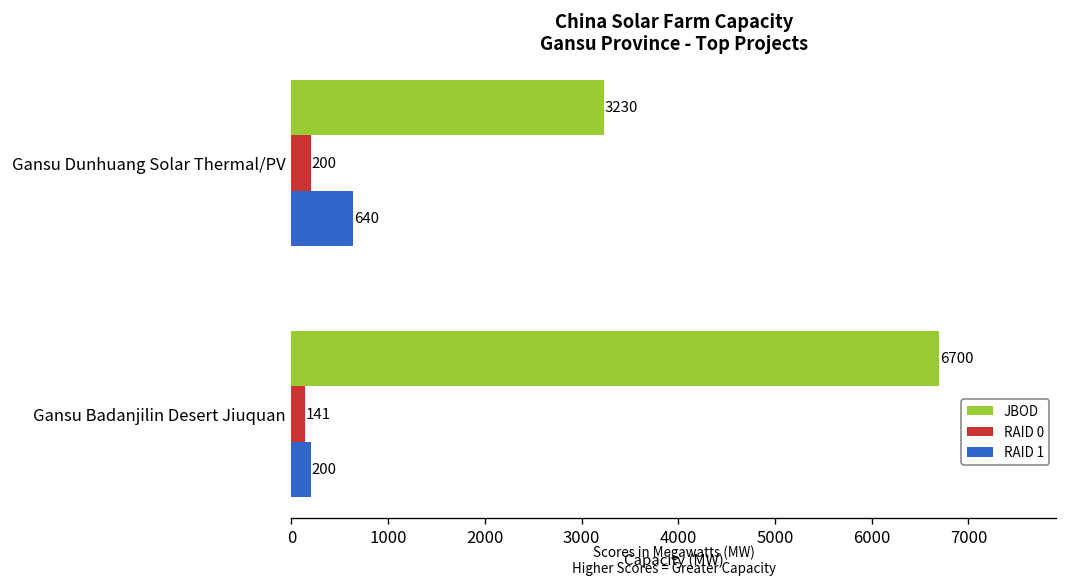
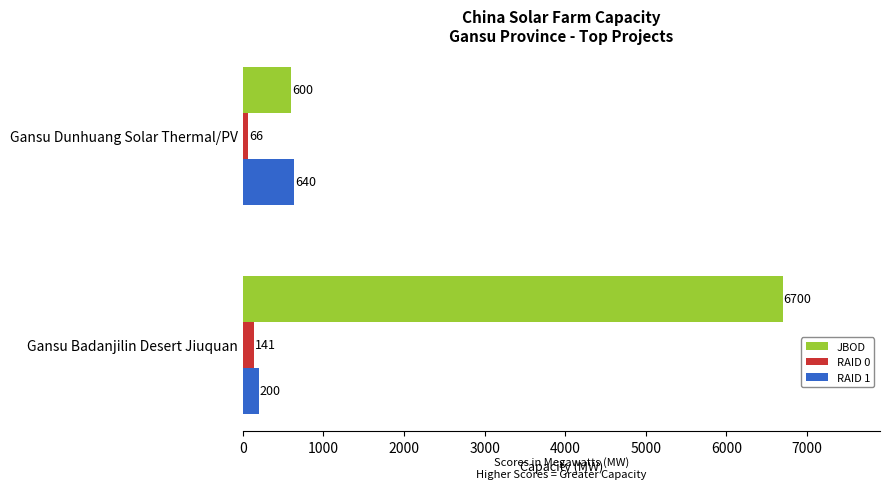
  {
    "JBOD": {
-     "Gansu Dunhuang Solar Thermal/PV": 3230,
+     "Gansu Dunhuang Solar Thermal/PV": 600,
      "Gansu Badanjilin Desert Jiuquan": 6700
    },
    "RAID 0": {
-     "Gansu Dunhuang Solar Thermal/PV": 200,
+     "Gansu Dunhuang Solar Thermal/PV": 66,
      "Gansu Badanjilin Desert Jiuquan": 141
    },
    "RAID 1": {
      "Gansu Dunhuang Solar Thermal/PV": 640,
      "Gansu Badanjilin Desert Jiuquan": 200
    }
  }
